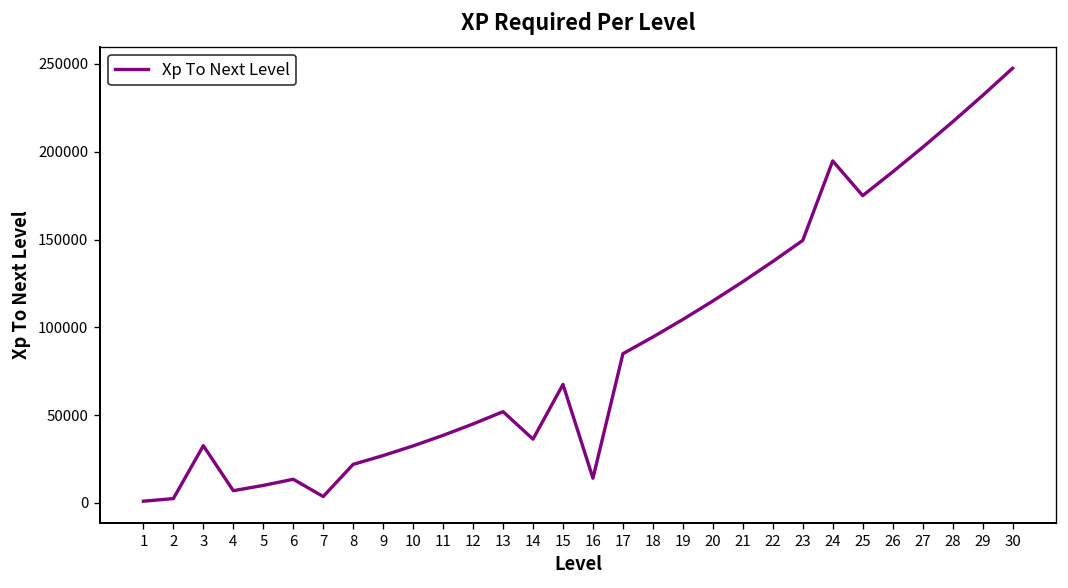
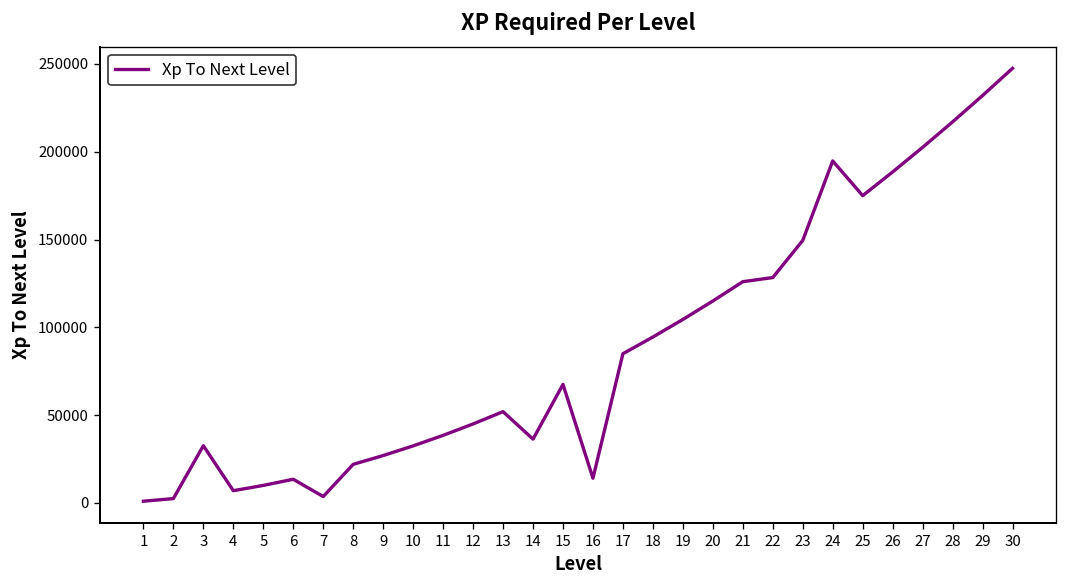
  {
    "1": 1000,
    "2": 3000,
    "3": 33000,
    "4": 7000,
    "5": 10000,
    "6": 14000,
    "7": 4000,
    "8": 22000,
    "9": 27000,
    "10": 33000,
    "11": 39000,
    "12": 45000,
    "13": 52000,
    "14": 36000,
    "15": 68000,
    "16": 14000,
    "17": 85000,
    "18": 95000,
    "19": 105000,
    "20": 115000,
    "21": 126000,
-   "22": 138000,
+   "22": 128000,
    "23": 150000,
    "24": 195000,
    "25": 175000,
    "26": 189000,
    "27": 203000,
    "28": 217000,
    "29": 232000,
    "30": 248000
  }
